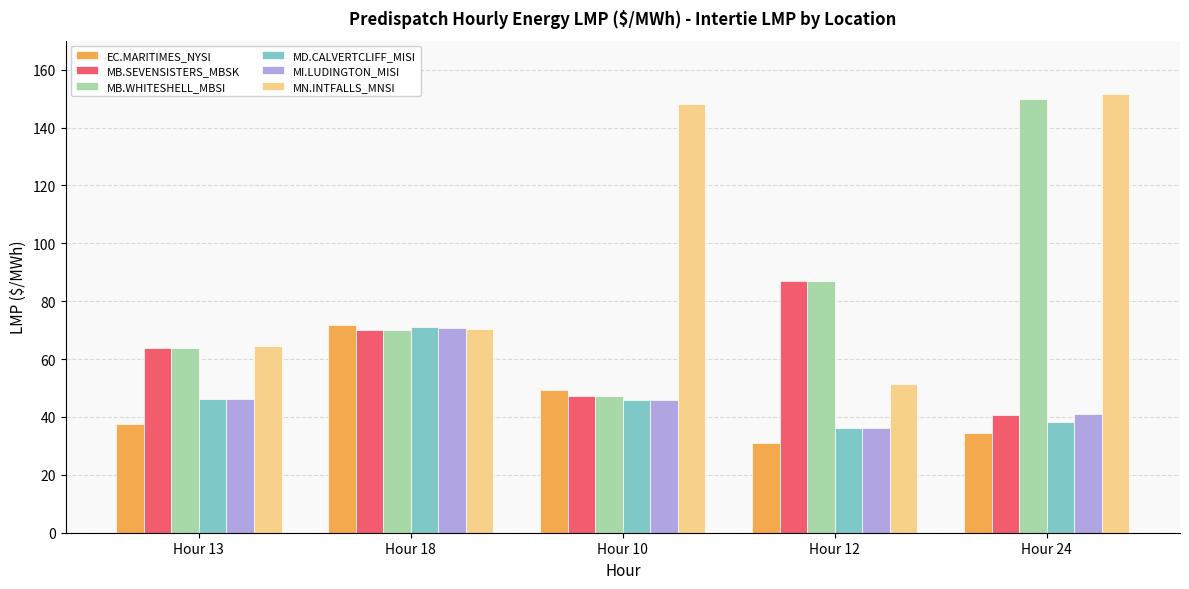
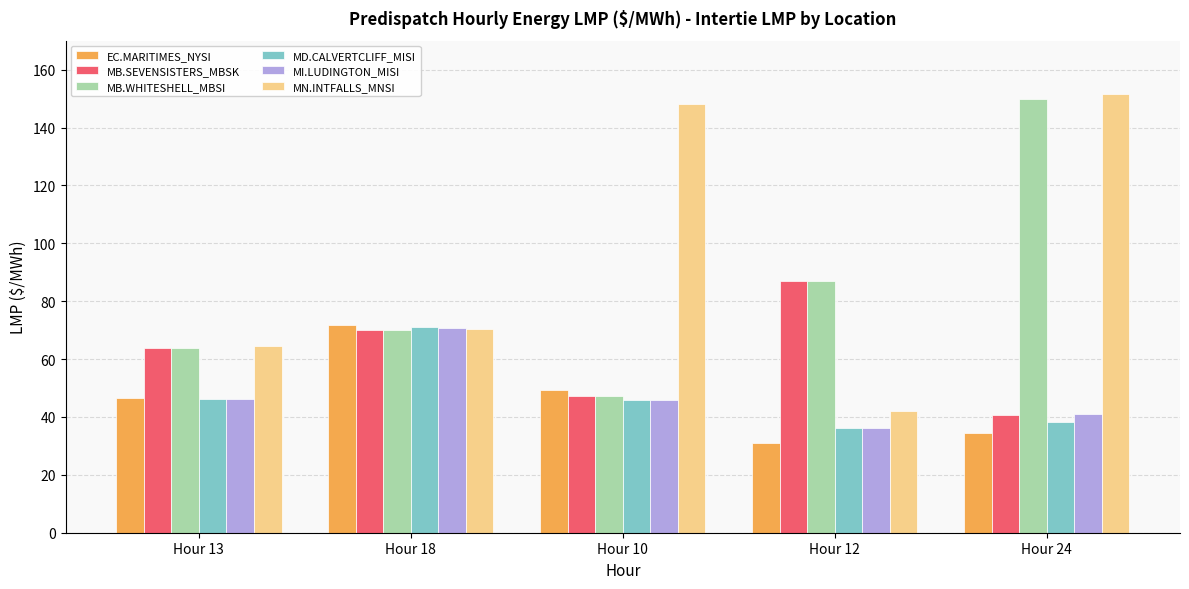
  {
    "EC.MARITIMES_NYSI": {
-     "Hour 13": 37,
+     "Hour 13": 46,
      "Hour 18": 72,
      "Hour 10": 49,
      "Hour 12": 31,
      "Hour 24": 34
    },
    "MB.SEVENSISTERS_MBSK": {
      "Hour 13": 64,
      "Hour 18": 70,
      "Hour 10": 47,
      "Hour 12": 87,
      "Hour 24": 41
    },
    "MI.LUDINGTON_MISI": {
      "Hour 13": 46,
      "Hour 18": 71,
      "Hour 10": 46,
      "Hour 12": 36,
      "Hour 24": 41
    },
    "MN.INTFALLS_MNSI": {
      "Hour 13": 65,
      "Hour 18": 70,
      "Hour 10": 148,
-     "Hour 12": 51,
+     "Hour 12": 42,
      "Hour 24": 152
    }
  }
